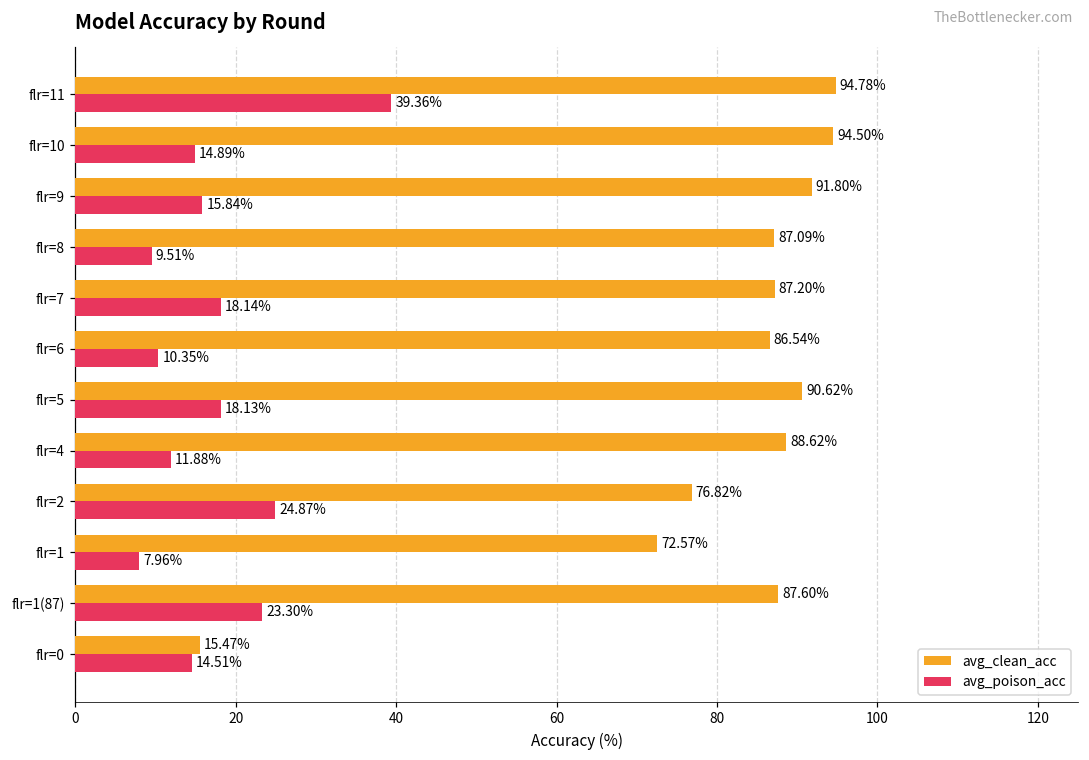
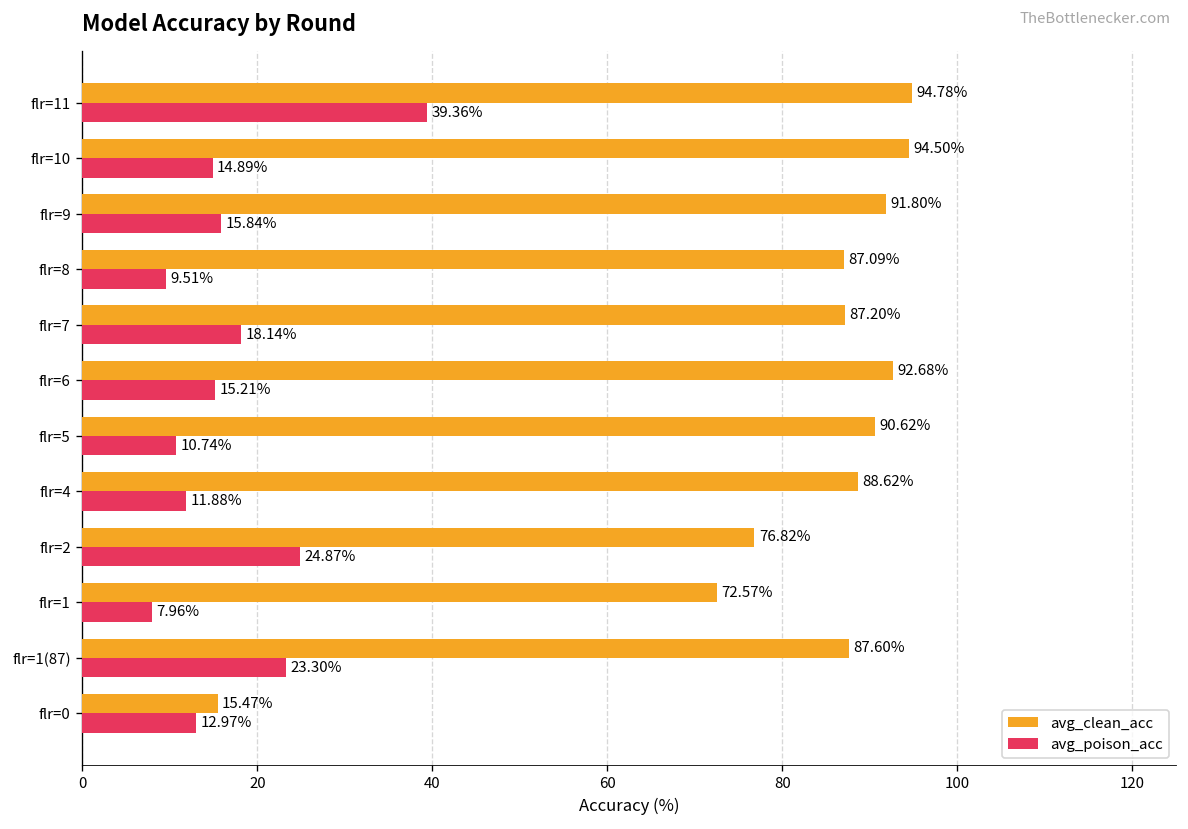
  {
    "avg_clean_acc": {
      "flr=11": "94.78%",
      "flr=10": "94.50%",
      "flr=9": "91.80%",
      "flr=8": "87.09%",
      "flr=7": "87.20%",
-     "flr=6": "86.54%",
+     "flr=6": "92.68%",
      "flr=5": "90.62%",
      "flr=4": "88.62%",
      "flr=2": "76.82%",
      "flr=1": "72.57%",
      "flr=1(87)": "87.60%",
      "flr=0": "15.47%"
    },
    "avg_poison_acc": {
      "flr=11": "39.36%",
      "flr=10": "14.89%",
      "flr=9": "15.84%",
      "flr=8": "9.51%",
      "flr=7": "18.14%",
-     "flr=6": "10.35%",
-     "flr=5": "18.13%",
+     "flr=6": "15.21%",
+     "flr=5": "10.74%",
      "flr=4": "11.88%",
      "flr=2": "24.87%",
      "flr=1": "7.96%",
      "flr=1(87)": "23.30%",
-     "flr=0": "14.51%"
+     "flr=0": "12.97%"
    }
  }
